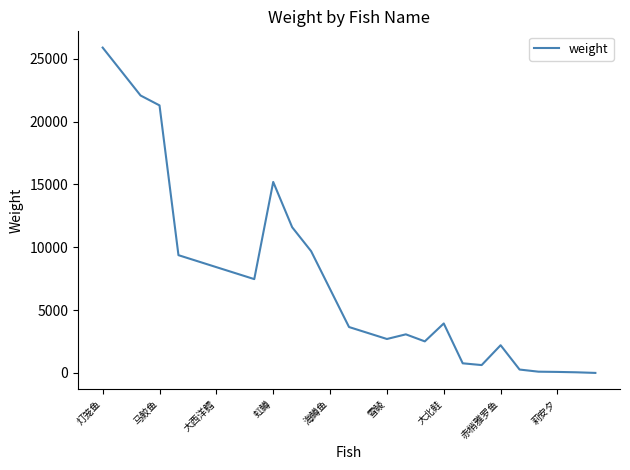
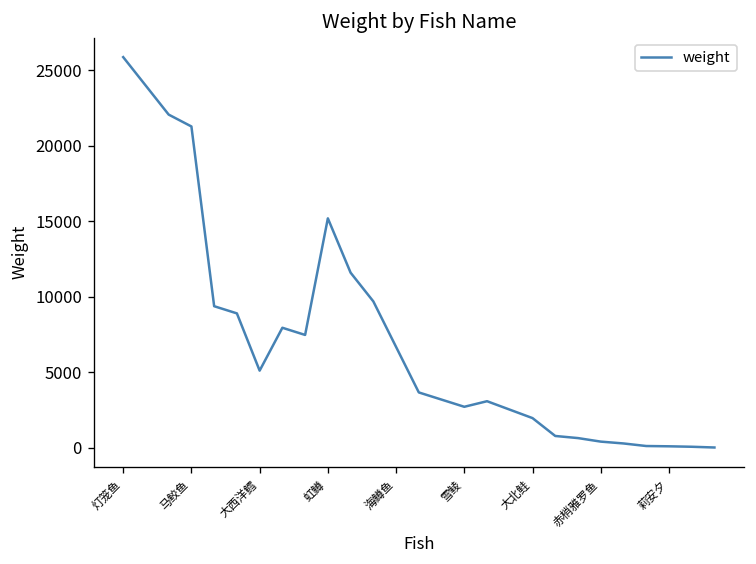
  {
    "灯笼鱼": 25900,
    "马鲛鱼": 21300,
-   "大西洋鳕": 8400,
+   "大西洋鳕": 5100,
    "虹鳟": 15200,
    "海鳟鱼": 6700,
    "雪鲮": 2700,
-   "大北鲑": 3900,
-   "赤梢雅罗鱼": 2200,
+   "大北鲑": 2000,
+   "赤梢雅罗鱼": 400,
    "莉安夕": 100
  }
